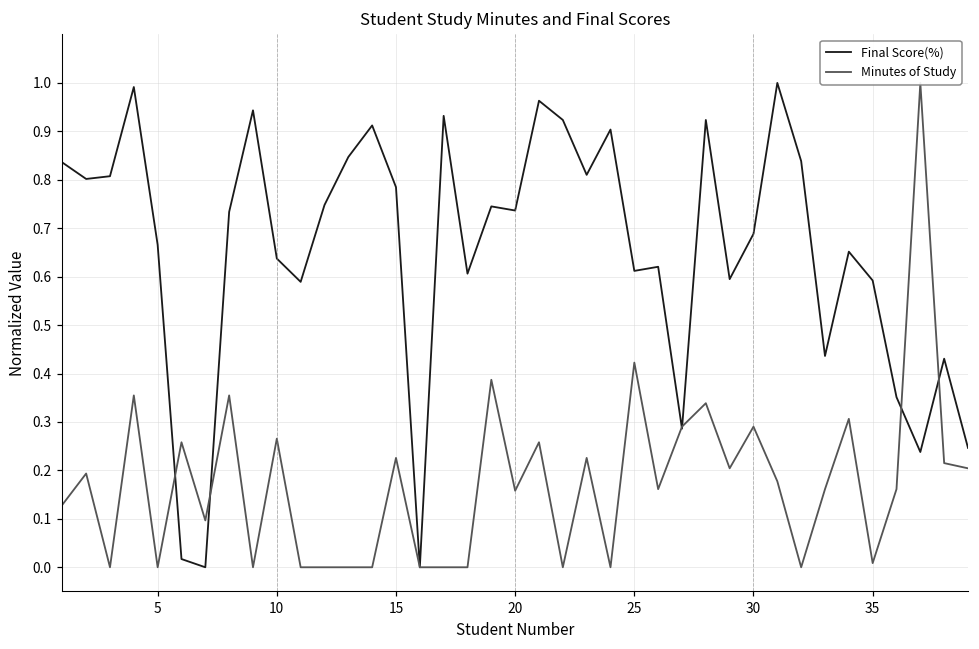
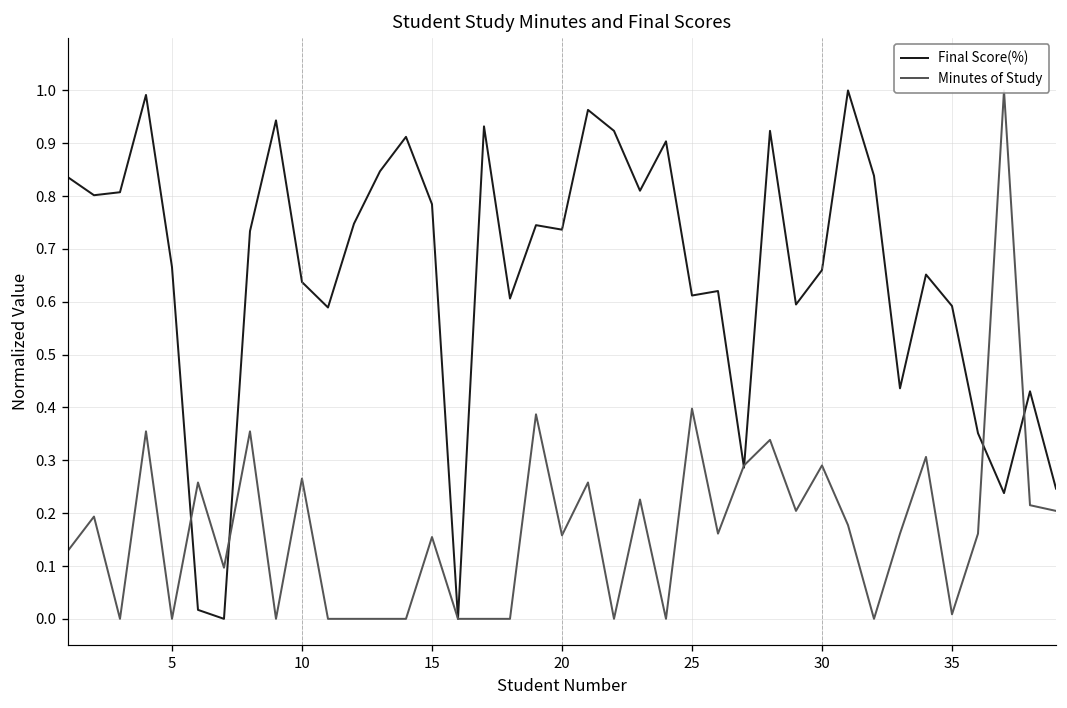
  {
    "Final Score(%)": {
      "5": 0.67,
      "10": 0.64,
      "15": 0.78,
      "20": 0.74,
      "25": 0.61,
-     "30": 0.69,
+     "30": 0.66,
      "35": 0.59
    },
    "Minutes of Study": {
      "5": 0.00,
      "10": 0.27,
-     "15": 0.23,
+     "15": 0.15,
      "20": 0.16,
-     "25": 0.42,
+     "25": 0.40,
      "30": 0.29,
      "35": 0.01
    }
  }
